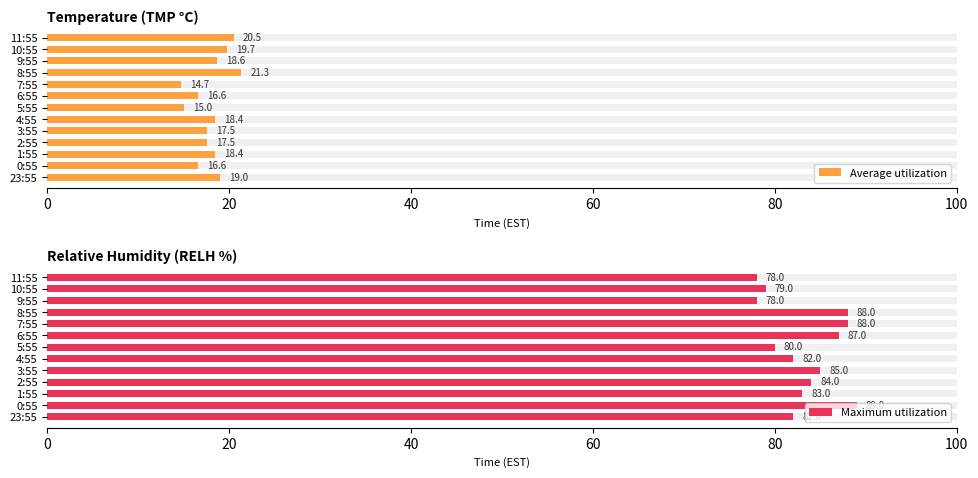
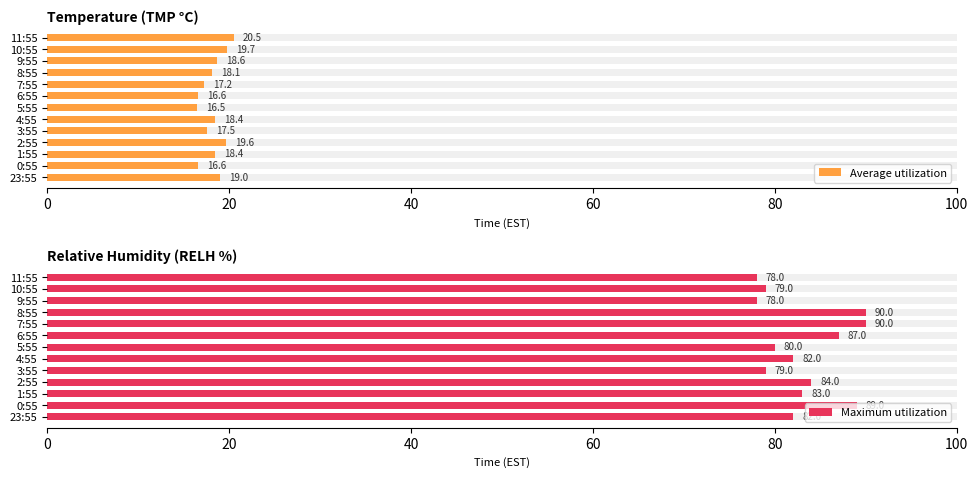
  {
    "Temperature (TMP °C)": {
      "Average utilization": {
-       "8:55": 21.3,
-       "7:55": 14.7,
-       "5:55": 15.0,
-       "2:55": 17.5
+       "8:55": 18.1,
+       "7:55": 17.2,
+       "5:55": 16.5,
+       "2:55": 19.6
      }
    },
    "Relative Humidity (RELH %)": {
      "Maximum utilization": {
-       "8:55": 88.0,
-       "7:55": 88.0,
-       "3:55": 85.0
+       "8:55": 90.0,
+       "7:55": 90.0,
+       "3:55": 79.0
      }
    }
  }
